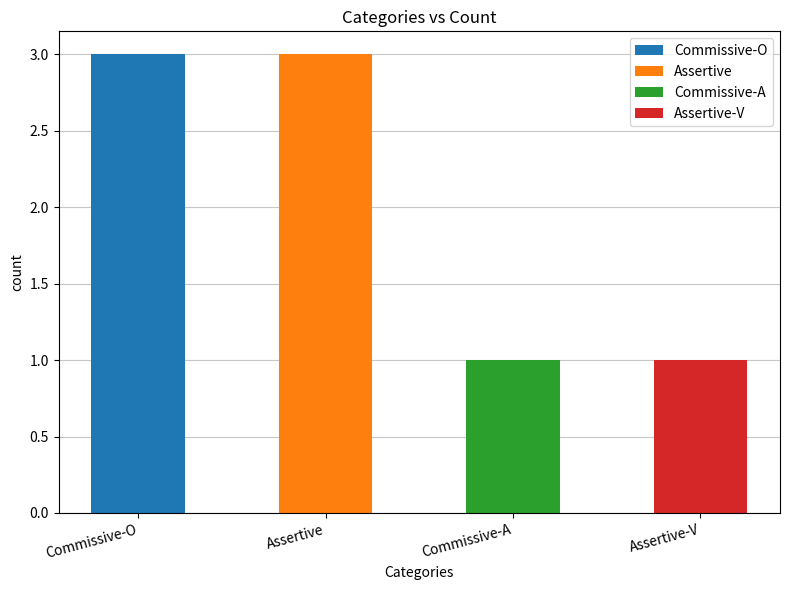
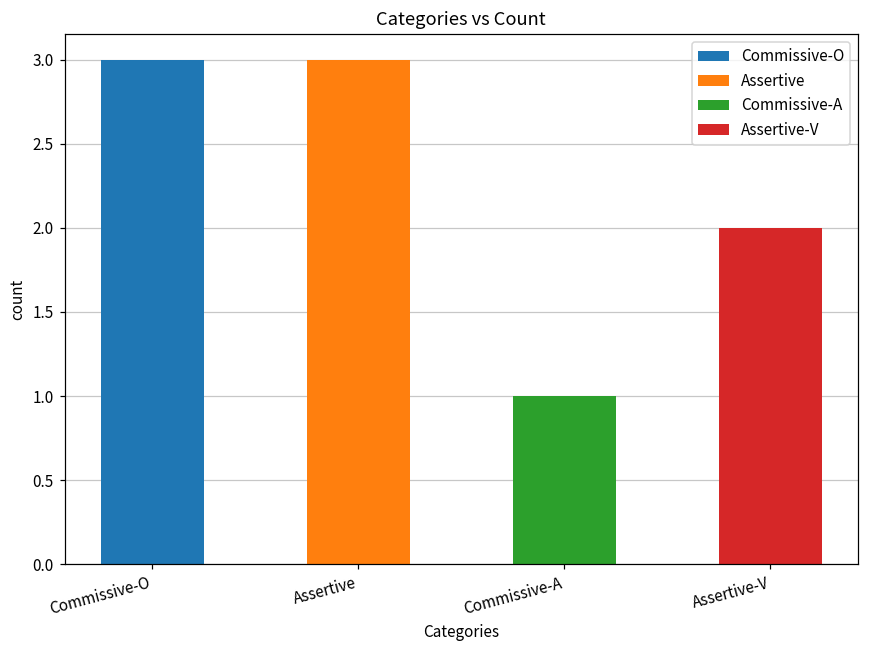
  {
    "Commissive-O": 3,
    "Assertive": 3,
    "Commissive-A": 1,
-   "Assertive-V": 1
+   "Assertive-V": 2
  }
